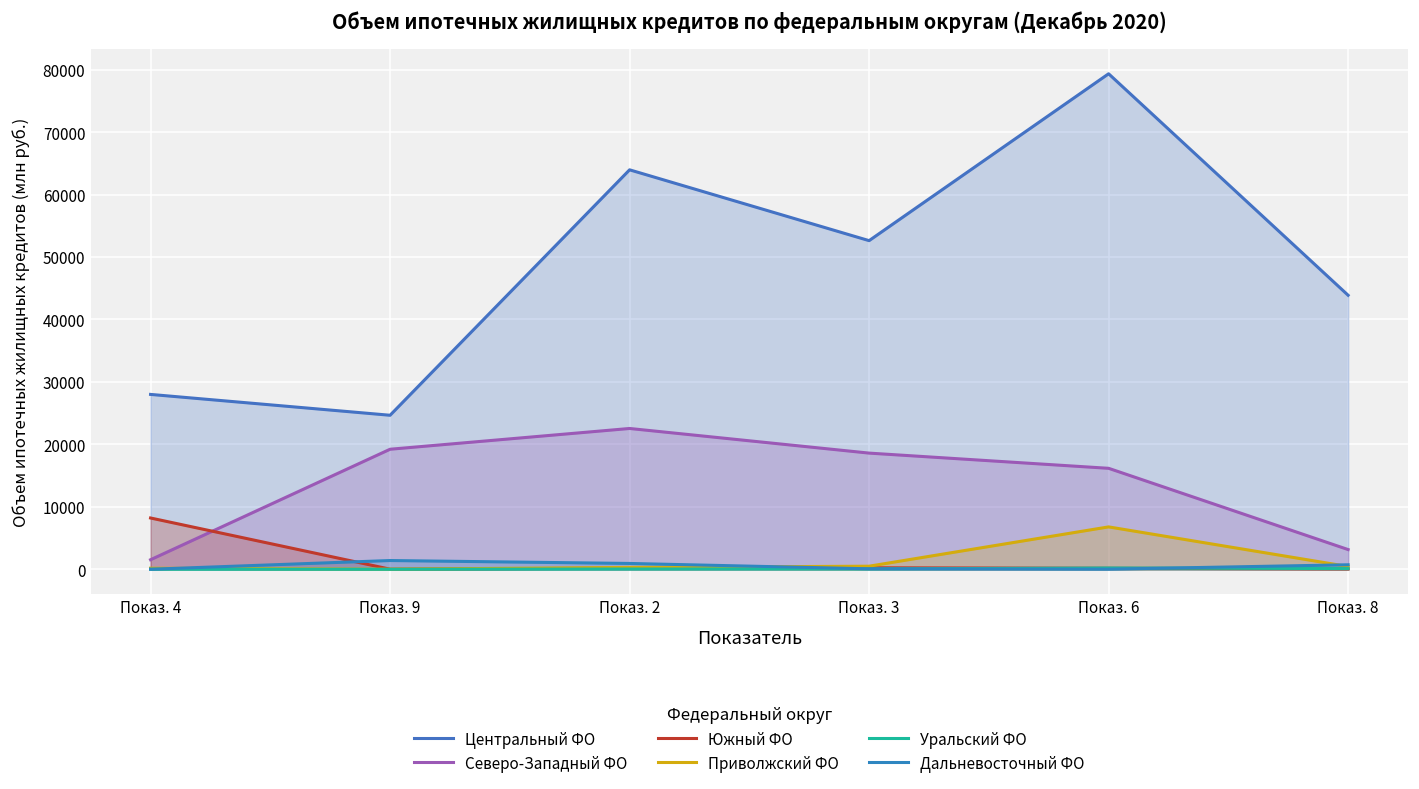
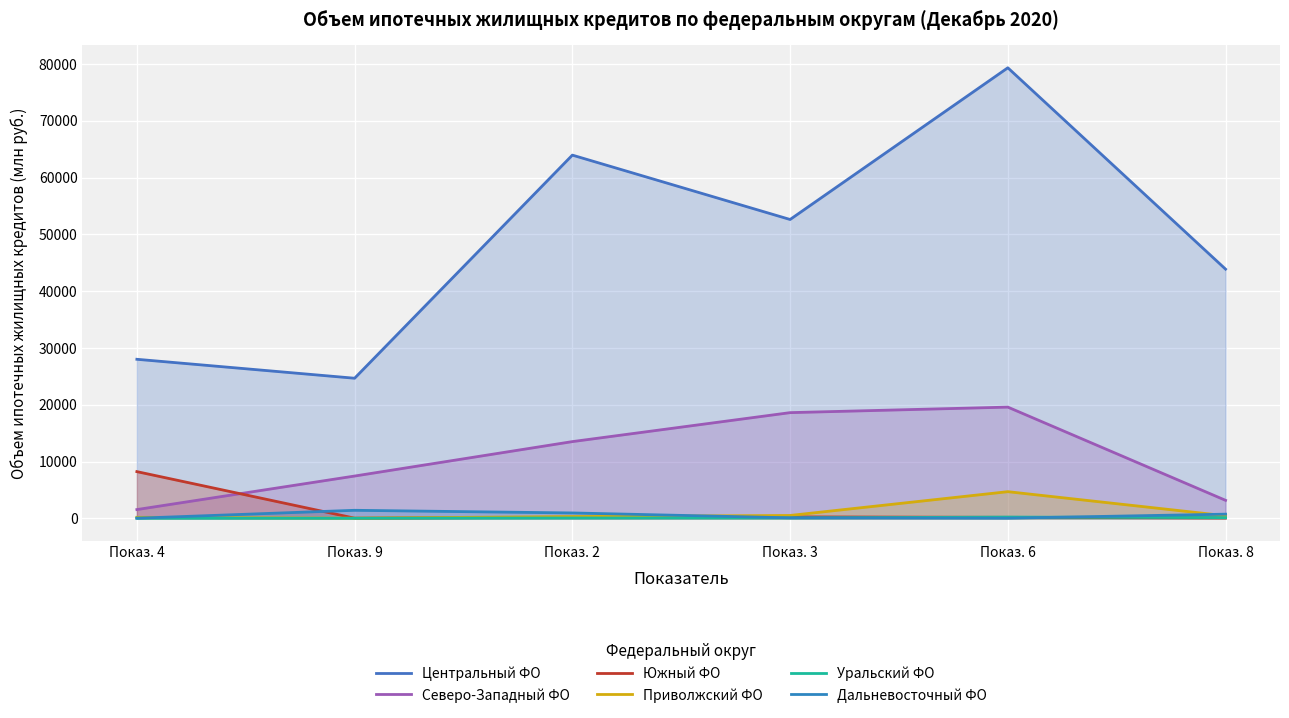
  {
    "Северо-Западный ФО": {
      "Показ. 4": 2000,
-     "Показ. 9": 19000,
-     "Показ. 2": 23000,
+     "Показ. 9": 7000,
+     "Показ. 2": 14000,
      "Показ. 3": 19000,
-     "Показ. 6": 16000,
+     "Показ. 6": 20000,
      "Показ. 8": 3000
    },
    "Южный ФО": {
      "Показ. 4": 8000
    },
    "Приволжский ФО": {
-     "Показ. 6": 7000
+     "Показ. 6": 5000
    }
  }
